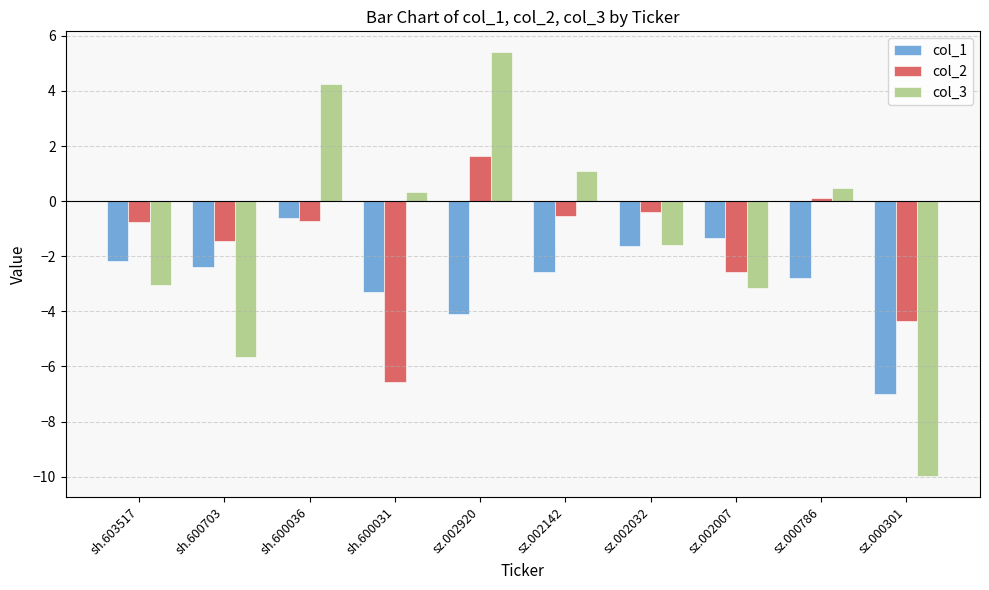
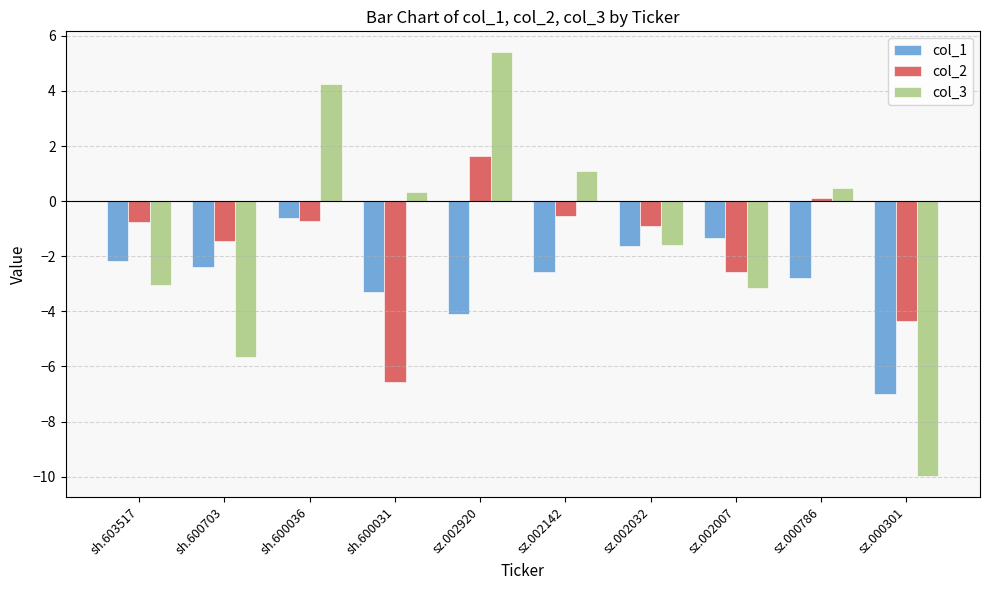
  {
    "col_1": {
      "sh.603517": -2.2,
      "sh.600703": -2.4,
      "sh.600036": -0.6,
      "sh.600031": -3.3,
      "sz.002920": -4.1,
      "sz.002142": -2.6,
      "sz.002032": -1.6,
      "sz.002007": -1.3,
      "sz.000786": -2.8,
      "sz.000301": -7.0
    },
    "col_2": {
      "sh.603517": -0.8,
      "sh.600703": -1.5,
      "sh.600036": -0.7,
      "sh.600031": -6.6,
      "sz.002920": 1.6,
      "sz.002142": -0.5,
-     "sz.002032": -0.4,
+     "sz.002032": -0.9,
      "sz.002007": -2.6,
      "sz.000786": 0.1,
      "sz.000301": -4.4
    },
    "col_3": {
      "sh.603517": -3.1,
      "sh.600703": -5.6,
      "sh.600036": 4.3,
      "sh.600031": 0.3,
      "sz.002920": 5.4,
      "sz.002142": 1.1,
      "sz.002032": -1.6,
      "sz.002007": -3.1,
      "sz.000786": 0.5,
      "sz.000301": -10.0
    }
  }
